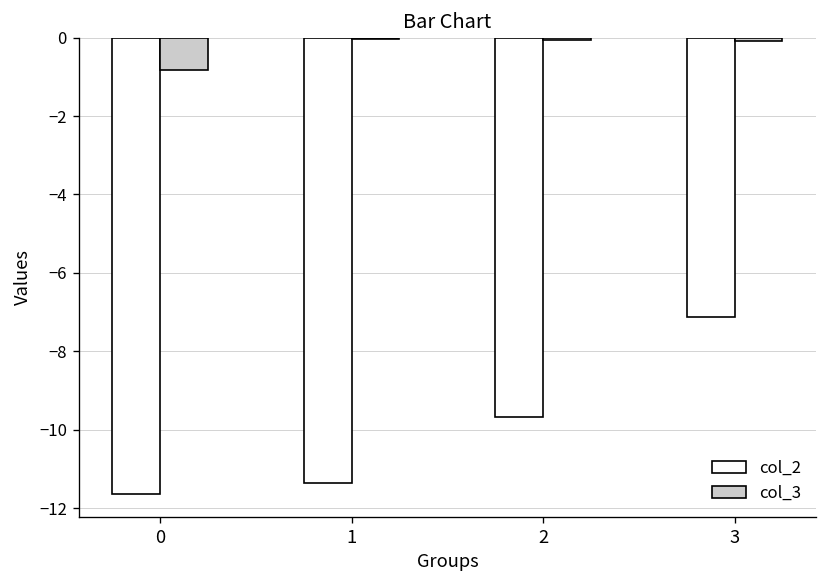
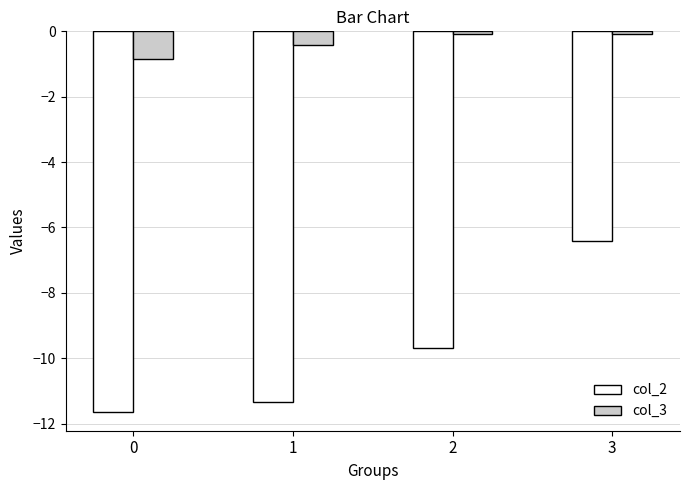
  {
    "col_2": {
      "0": -11.6,
      "1": -11.4,
      "2": -9.7,
-     "3": -7.1
+     "3": -6.4
    },
    "col_3": {
      "0": -0.8,
-     "1": 0.0,
+     "1": -0.4,
      "3": -0.1
    }
  }
